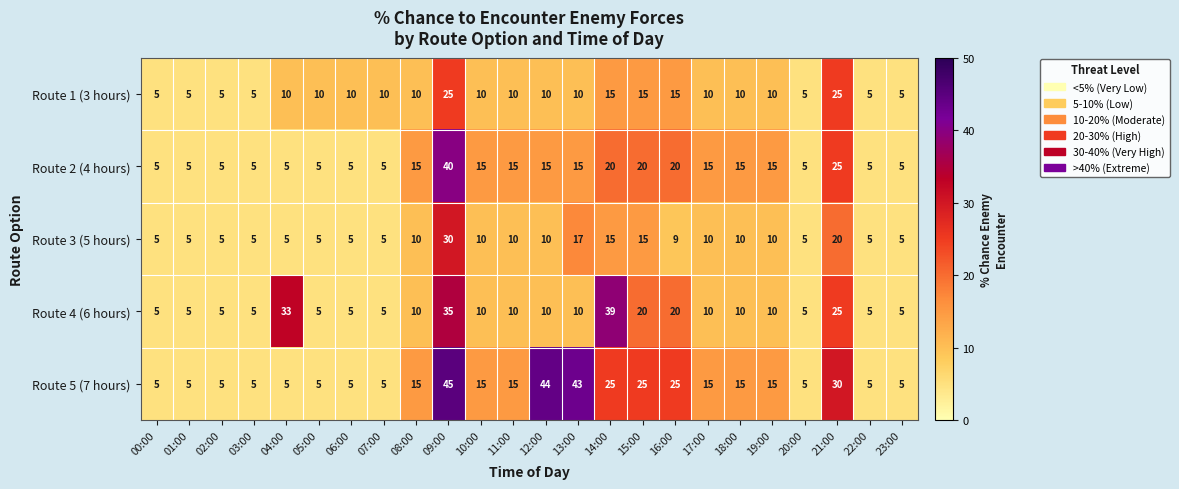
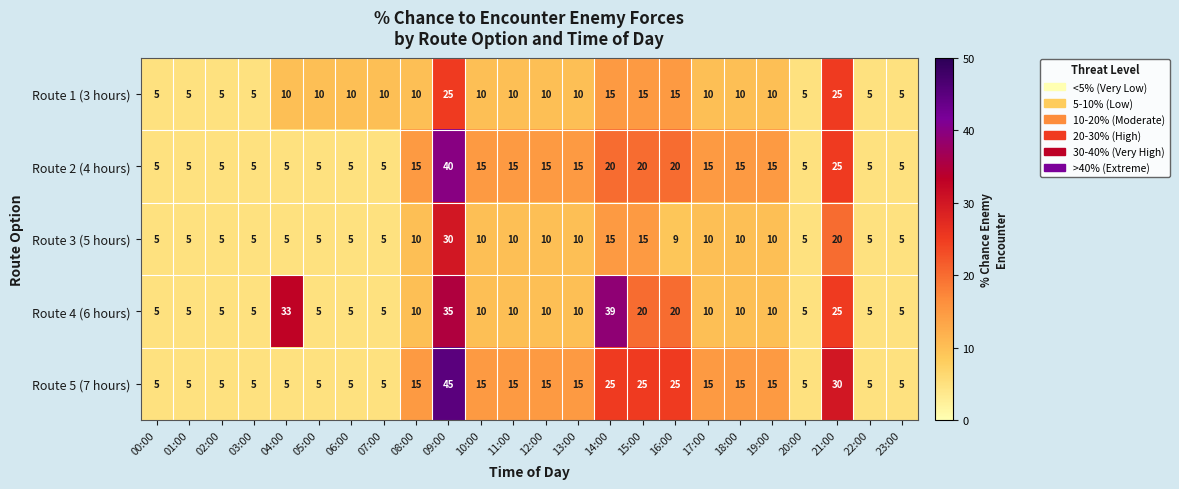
  {
    "Route 1 (3 hours)": {
      "00:00": 5,
      "01:00": 5,
      "02:00": 5,
      "03:00": 5,
      "04:00": 10,
      "05:00": 10,
      "06:00": 10,
      "07:00": 10,
      "08:00": 10,
      "09:00": 25,
      "10:00": 10,
      "11:00": 10,
      "12:00": 10,
      "13:00": 10,
      "14:00": 15,
      "15:00": 15,
      "16:00": 15,
      "17:00": 10,
      "18:00": 10,
      "19:00": 10,
      "20:00": 5,
      "21:00": 25,
      "22:00": 5,
      "23:00": 5
    },
    "Route 2 (4 hours)": {
      "00:00": 5,
      "01:00": 5,
      "02:00": 5,
      "03:00": 5,
      "04:00": 5,
      "05:00": 5,
      "06:00": 5,
      "07:00": 5,
      "08:00": 15,
      "09:00": 40,
      "10:00": 15,
      "11:00": 15,
      "12:00": 15,
      "13:00": 15,
      "14:00": 20,
      "15:00": 20,
      "16:00": 20,
      "17:00": 15,
      "18:00": 15,
      "19:00": 15,
      "20:00": 5,
      "21:00": 25,
      "22:00": 5,
      "23:00": 5
    },
    "Route 3 (5 hours)": {
      "00:00": 5,
      "01:00": 5,
      "02:00": 5,
      "03:00": 5,
      "04:00": 5,
      "05:00": 5,
      "06:00": 5,
      "07:00": 5,
      "08:00": 10,
      "09:00": 30,
      "10:00": 10,
      "11:00": 10,
      "12:00": 10,
-     "13:00": 17,
+     "13:00": 10,
      "14:00": 15,
      "15:00": 15,
      "16:00": 9,
      "17:00": 10,
      "18:00": 10,
      "19:00": 10,
      "20:00": 5,
      "21:00": 20,
      "22:00": 5,
      "23:00": 5
    },
    "Route 4 (6 hours)": {
      "00:00": 5,
      "01:00": 5,
      "02:00": 5,
      "03:00": 5,
      "04:00": 33,
      "05:00": 5,
      "06:00": 5,
      "07:00": 5,
      "08:00": 10,
      "09:00": 35,
      "10:00": 10,
      "11:00": 10,
      "12:00": 10,
      "13:00": 10,
      "14:00": 39,
      "15:00": 20,
      "16:00": 20,
      "17:00": 10,
      "18:00": 10,
      "19:00": 10,
      "20:00": 5,
      "21:00": 25,
      "22:00": 5,
      "23:00": 5
    },
    "Route 5 (7 hours)": {
      "00:00": 5,
      "01:00": 5,
      "02:00": 5,
      "03:00": 5,
      "04:00": 5,
      "05:00": 5,
      "06:00": 5,
      "07:00": 5,
      "08:00": 15,
      "09:00": 45,
      "10:00": 15,
      "11:00": 15,
-     "12:00": 44,
-     "13:00": 43,
+     "12:00": 15,
+     "13:00": 15,
      "14:00": 25,
      "15:00": 25,
      "16:00": 25,
      "17:00": 15,
      "18:00": 15,
      "19:00": 15,
      "20:00": 5,
      "21:00": 30,
      "22:00": 5,
      "23:00": 5
    }
  }
